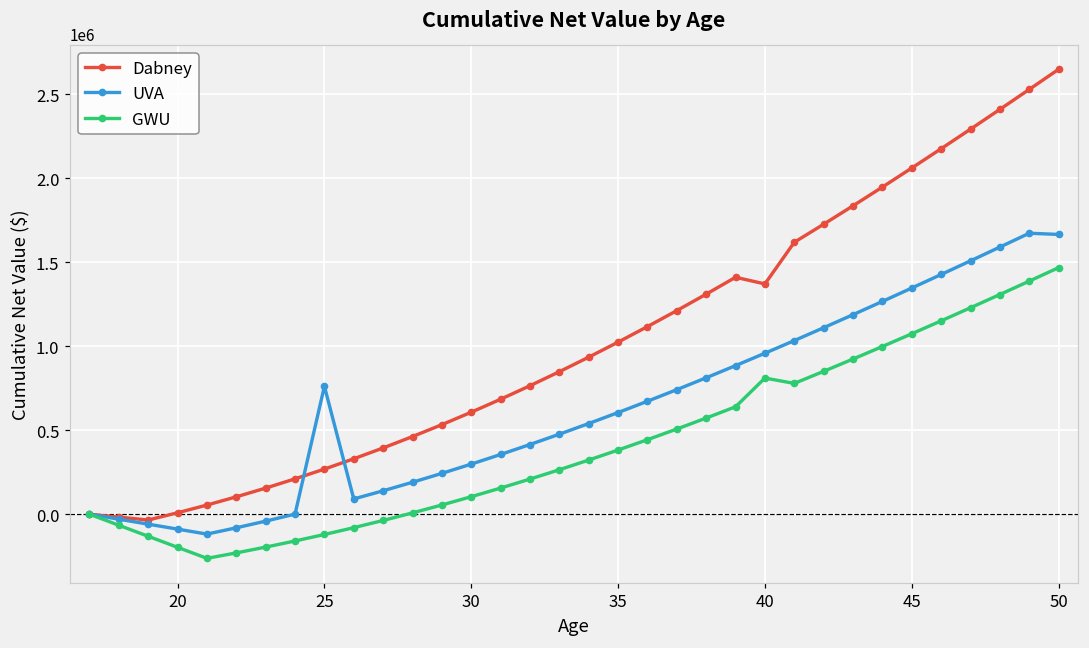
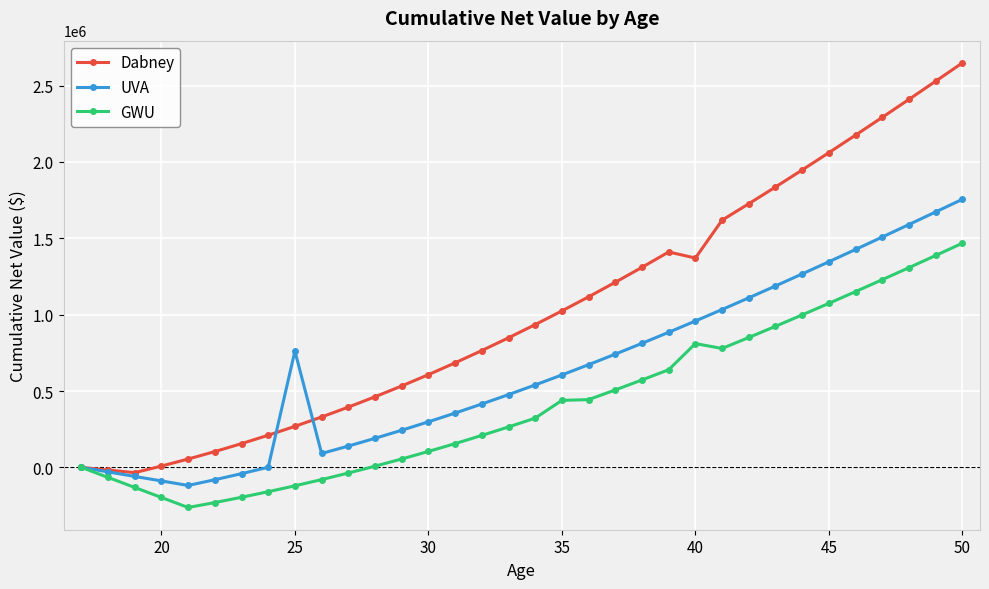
  {
    "Dabney": {
      "20": 10000,
      "25": 270000,
      "30": 610000,
      "35": 1020000,
      "40": 1370000,
      "45": 2060000,
      "50": 2650000
    },
    "UVA": {
      "20": -90000,
      "25": 760000,
      "30": 300000,
      "35": 610000,
      "40": 960000,
      "45": 1350000,
-     "50": 1670000
+     "50": 1760000
    },
    "GWU": {
      "20": -200000,
      "25": -120000,
      "30": 100000,
-     "35": 380000,
+     "35": 440000,
      "40": 810000,
      "45": 1070000,
      "50": 1470000
    }
  }
